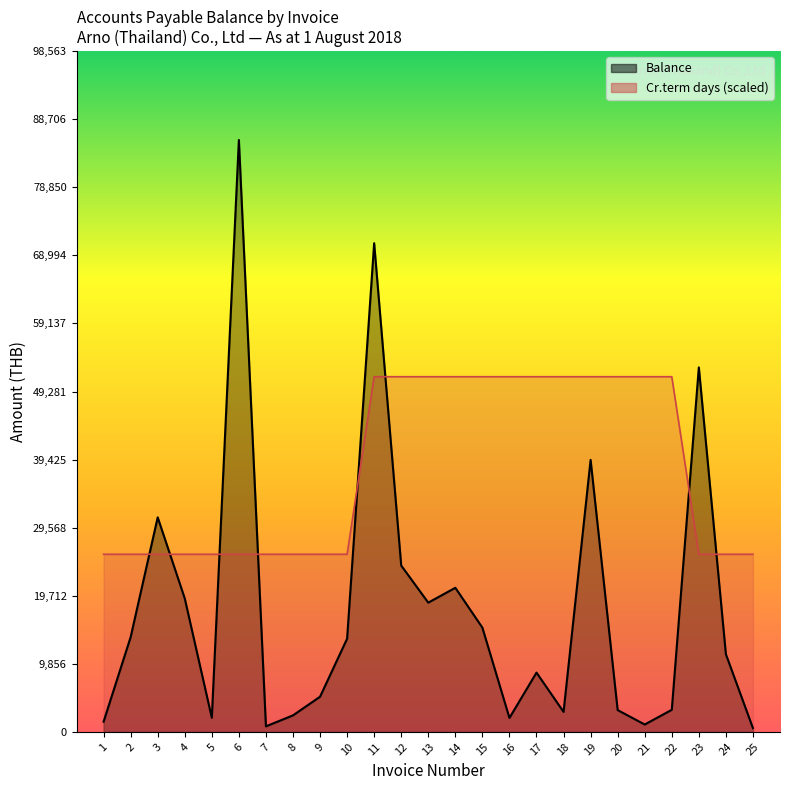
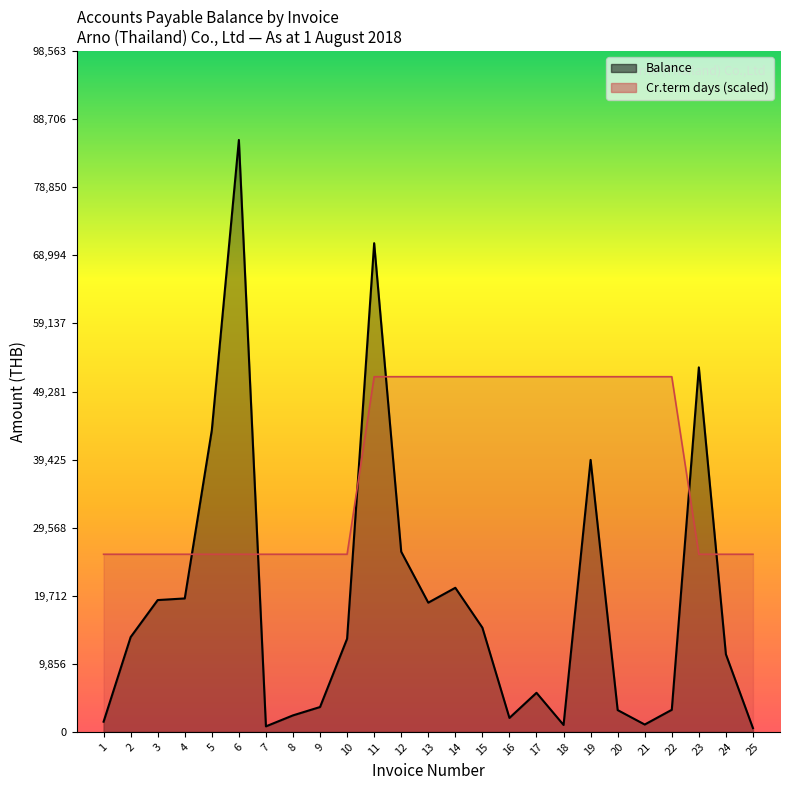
  {
    "Balance": {
      "1": "1,000",
      "2": "14,000",
-     "3": "31,000",
+     "3": "19,000",
      "4": "19,000",
-     "5": "2,000",
+     "5": "44,000",
      "6": "86,000",
      "7": "1,000",
      "8": "2,000",
-     "9": "5,000",
+     "9": "4,000",
      "10": "13,000",
      "11": "71,000",
-     "12": "24,000",
+     "12": "26,000",
      "13": "19,000",
      "14": "21,000",
      "15": "15,000",
      "16": "2,000",
-     "17": "9,000",
-     "18": "3,000",
+     "17": "6,000",
+     "18": "1,000",
      "19": "39,000",
      "20": "3,000",
      "21": "1,000",
      "22": "3,000",
      "23": "53,000",
      "24": "11,000",
      "25": "1,000"
    },
    "Cr.term days (scaled)": {
      "1": "26,000",
      "2": "26,000",
      "3": "26,000",
      "4": "26,000",
      "5": "26,000",
      "6": "26,000",
      "7": "26,000",
      "8": "26,000",
      "9": "26,000",
      "10": "26,000",
      "11": "51,000",
      "12": "51,000",
      "13": "51,000",
      "14": "51,000",
      "15": "51,000",
      "16": "51,000",
      "17": "51,000",
      "18": "51,000",
      "19": "51,000",
      "20": "51,000",
      "21": "51,000",
      "22": "51,000",
      "23": "26,000",
      "24": "26,000",
      "25": "26,000"
    }
  }
